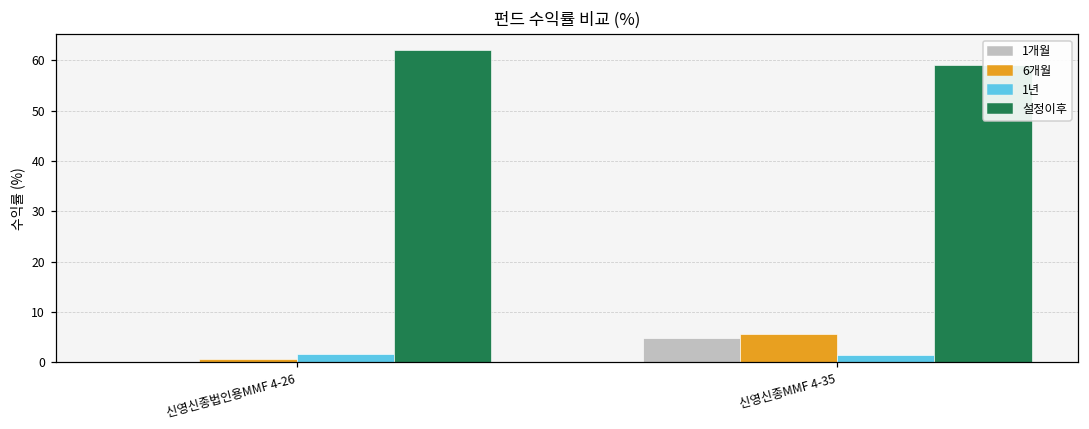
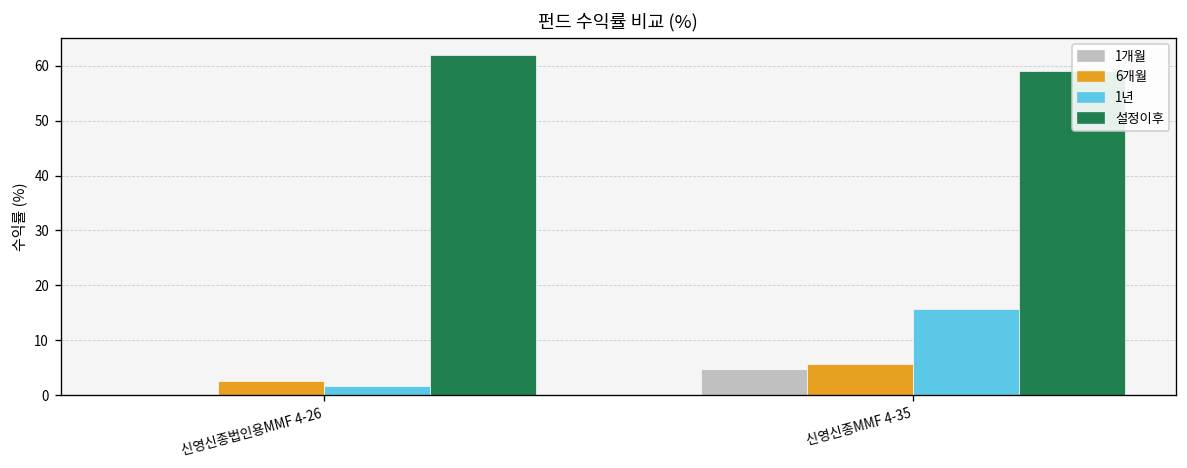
  {
    "1개월": {
      "신영신종MMF 4-35": 5
    },
    "6개월": {
-     "신영신종법인용MMF 4-26": 1,
+     "신영신종법인용MMF 4-26": 3,
      "신영신종MMF 4-35": 6
    },
    "1년": {
      "신영신종법인용MMF 4-26": 2,
-     "신영신종MMF 4-35": 1
+     "신영신종MMF 4-35": 16
    },
    "설정이후": {
      "신영신종법인용MMF 4-26": 62
    }
  }
